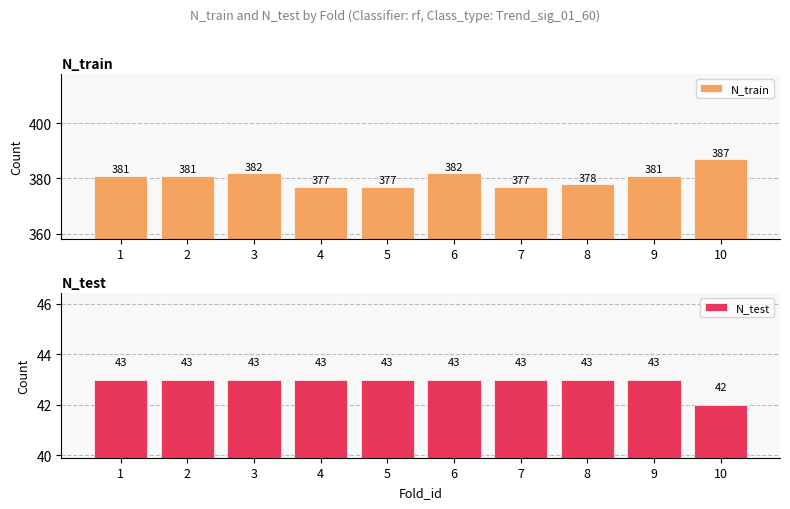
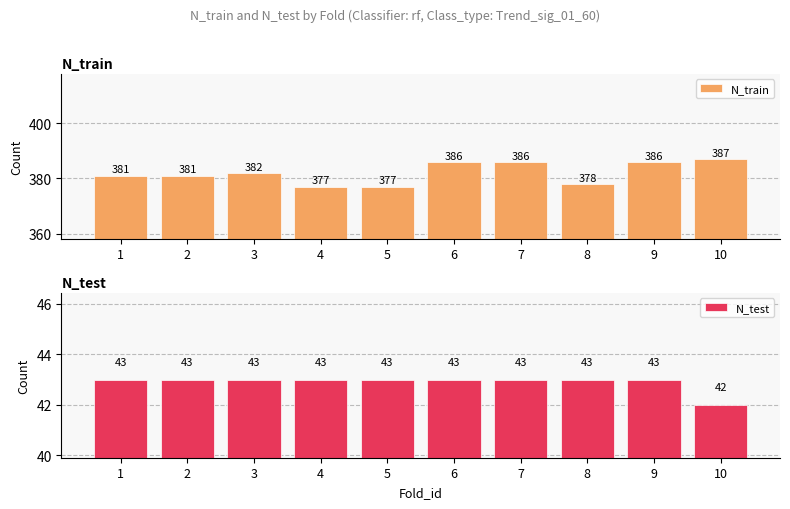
  {
    "N_train": {
      "1": 381,
      "2": 381,
      "3": 382,
      "4": 377,
      "5": 377,
-     "6": 382,
-     "7": 377,
+     "6": 386,
+     "7": 386,
      "8": 378,
-     "9": 381,
+     "9": 386,
      "10": 387
    },
    "N_test": {
      "1": 43,
      "2": 43,
      "3": 43,
      "4": 43,
      "5": 43,
      "6": 43,
      "7": 43,
      "8": 43,
      "9": 43,
      "10": 42
    }
  }
